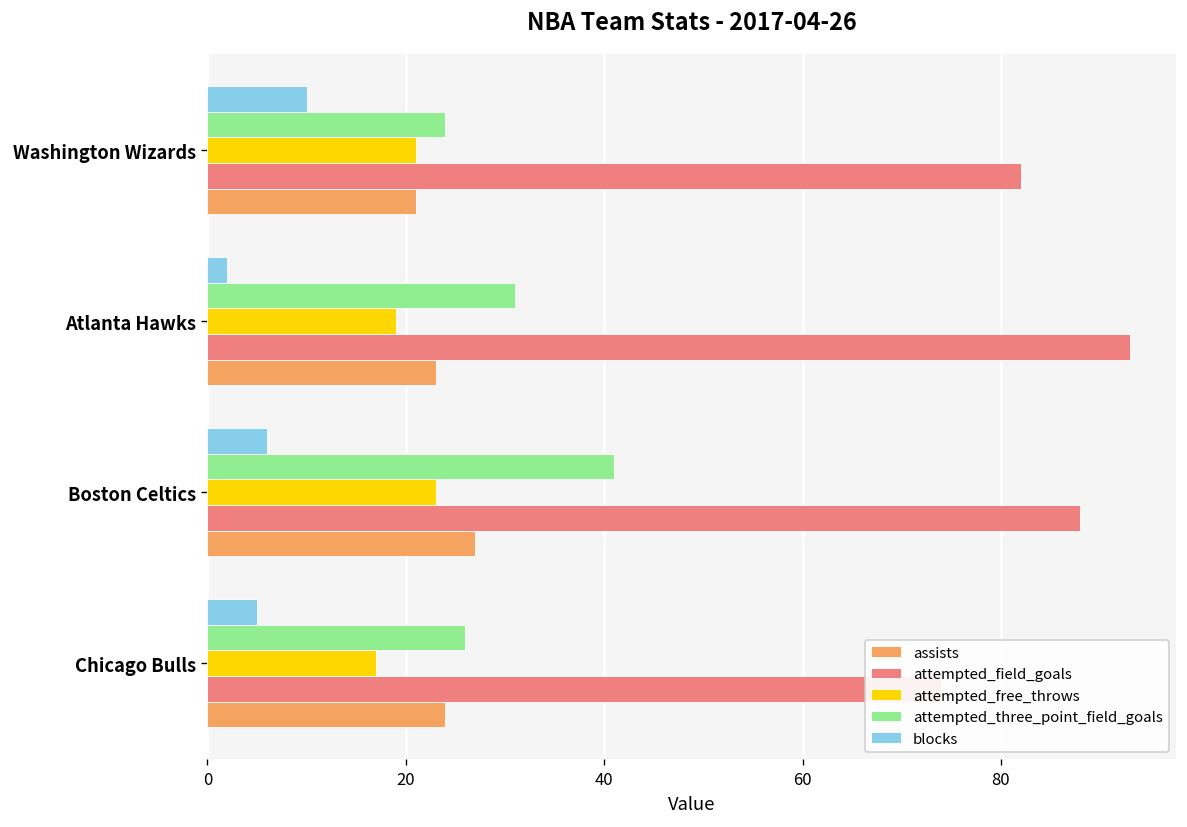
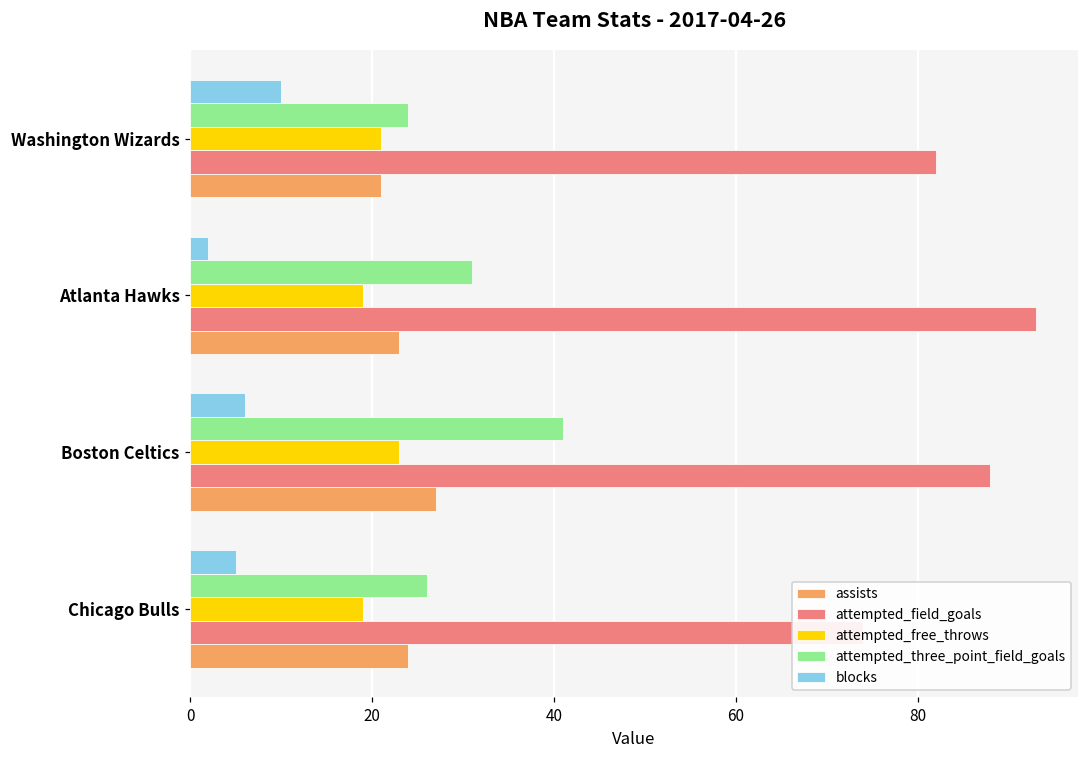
  {
    "attempted_free_throws": {
      "Washington Wizards": 21,
      "Atlanta Hawks": 19,
      "Boston Celtics": 23,
-     "Chicago Bulls": 17
+     "Chicago Bulls": 19
    },
    "attempted_three_point_field_goals": {
      "Washington Wizards": 24,
      "Atlanta Hawks": 31,
      "Boston Celtics": 41,
      "Chicago Bulls": 26
    },
    "blocks": {
      "Washington Wizards": 10,
      "Atlanta Hawks": 2,
      "Boston Celtics": 6,
      "Chicago Bulls": 5
    }
  }
